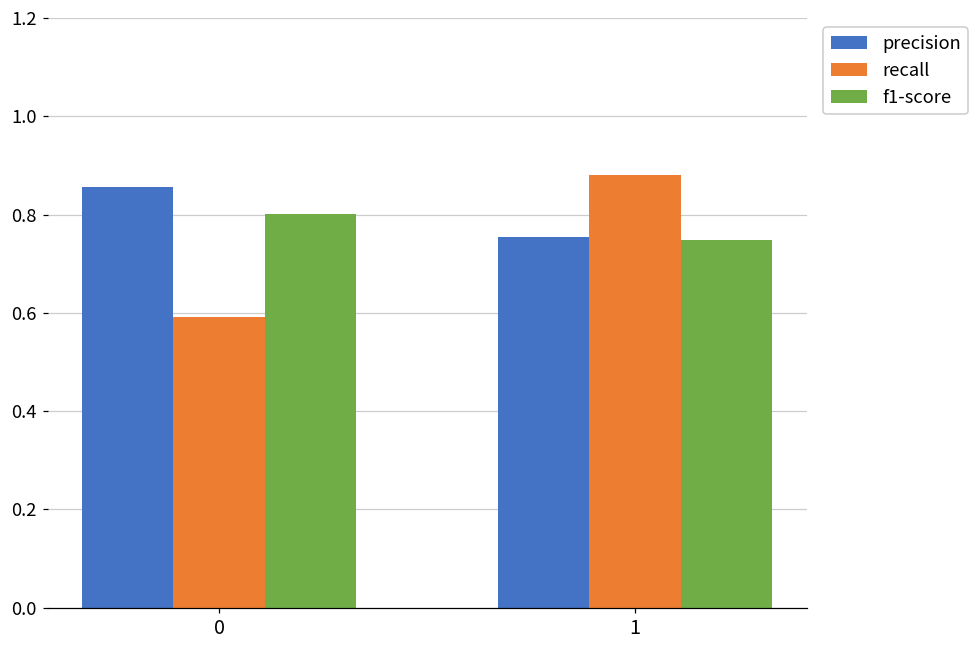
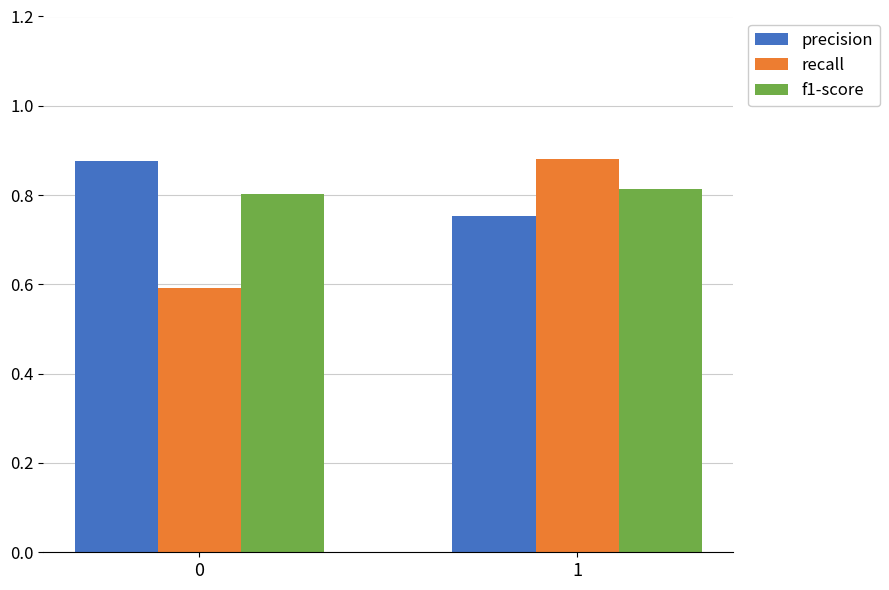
  {
    "precision": {
-     "0": 0.86,
+     "0": 0.88,
      "1": 0.75
    },
    "recall": {
      "0": 0.59,
      "1": 0.88
    },
    "f1-score": {
      "0": 0.80,
-     "1": 0.75
+     "1": 0.81
    }
  }
